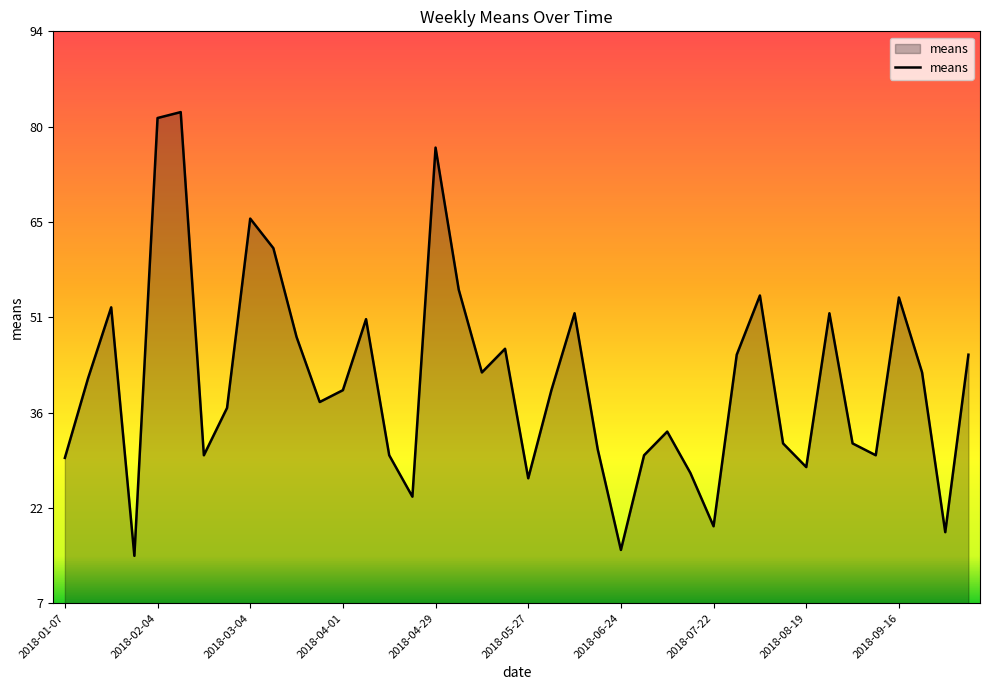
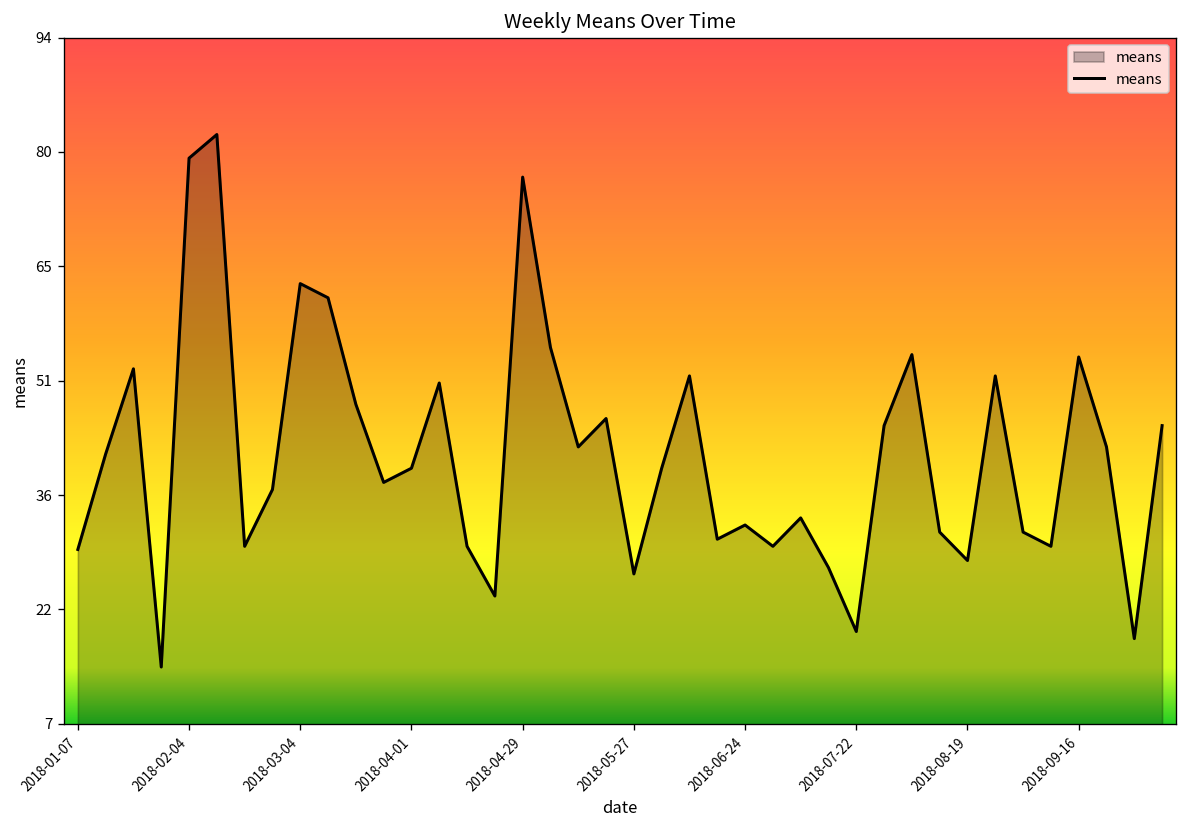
  {
    "2018-01-07": 29,
-   "2018-02-04": 81,
-   "2018-03-04": 66,
+   "2018-02-04": 79,
+   "2018-03-04": 63,
    "2018-04-01": 40,
    "2018-04-29": 77,
    "2018-05-27": 26,
-   "2018-06-24": 15,
+   "2018-06-24": 32,
    "2018-07-22": 19,
    "2018-08-19": 28,
    "2018-09-16": 54
  }
